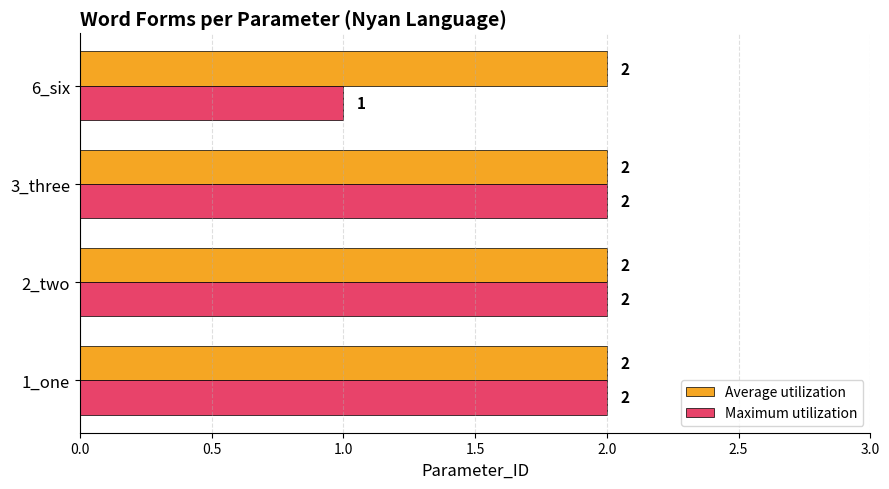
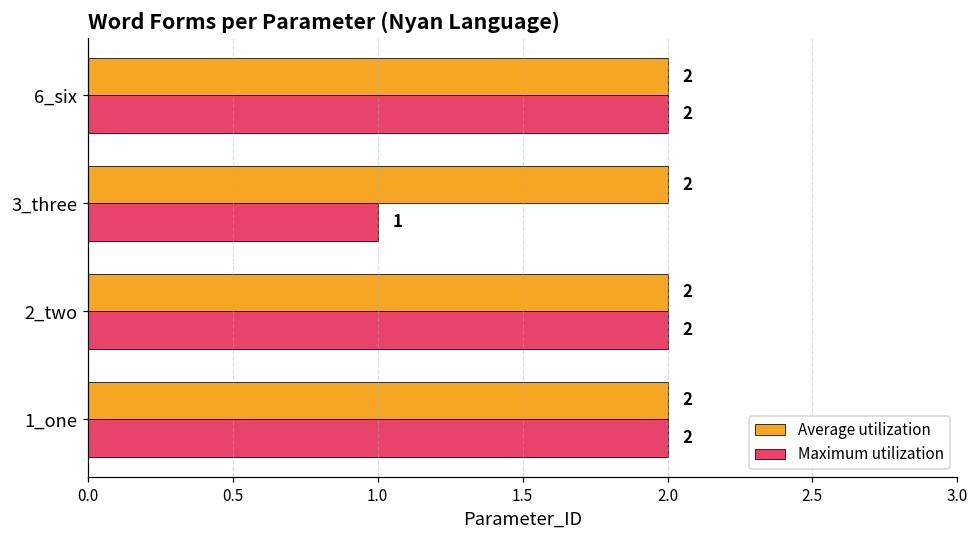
  {
    "Average utilization": {
      "6_six": 2,
      "3_three": 2,
      "2_two": 2,
      "1_one": 2
    },
    "Maximum utilization": {
-     "6_six": 1,
-     "3_three": 2,
+     "6_six": 2,
+     "3_three": 1,
      "2_two": 2,
      "1_one": 2
    }
  }
